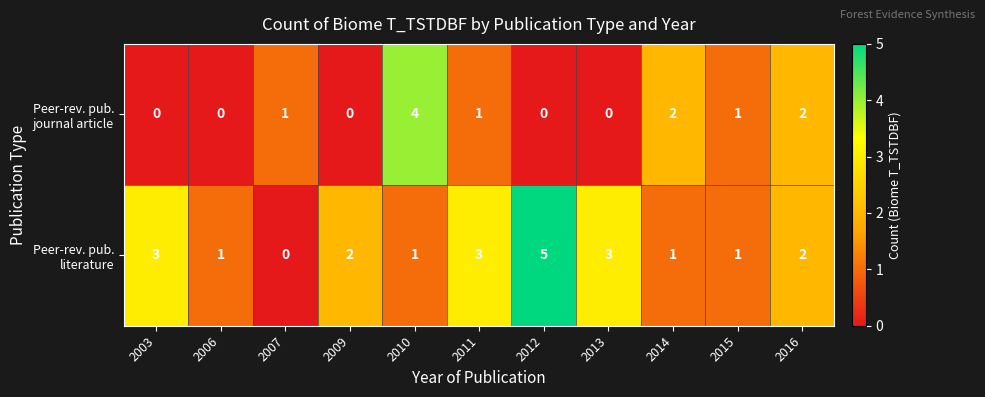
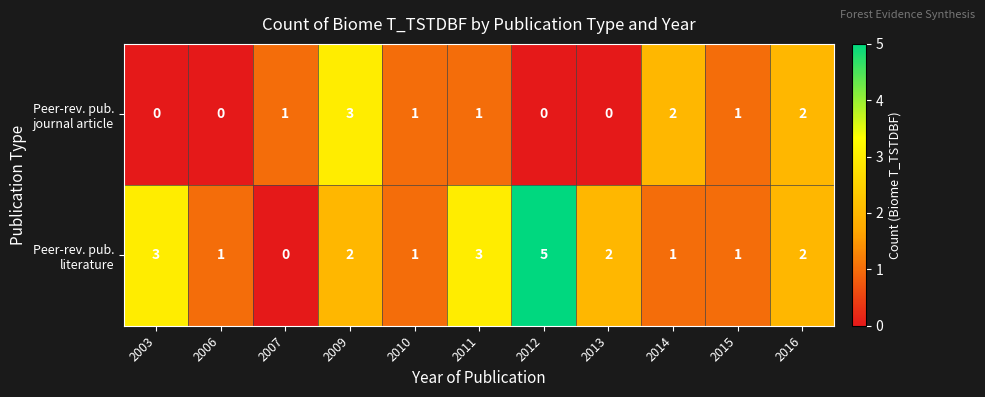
  {
    "Peer-rev. pub. journal article": {
      "2003": 0,
      "2006": 0,
      "2007": 1,
-     "2009": 0,
-     "2010": 4,
+     "2009": 3,
+     "2010": 1,
      "2011": 1,
      "2012": 0,
      "2013": 0,
      "2014": 2,
      "2015": 1,
      "2016": 2
    },
    "Peer-rev. pub. literature": {
      "2003": 3,
      "2006": 1,
      "2007": 0,
      "2009": 2,
      "2010": 1,
      "2011": 3,
      "2012": 5,
-     "2013": 3,
+     "2013": 2,
      "2014": 1,
      "2015": 1,
      "2016": 2
    }
  }
